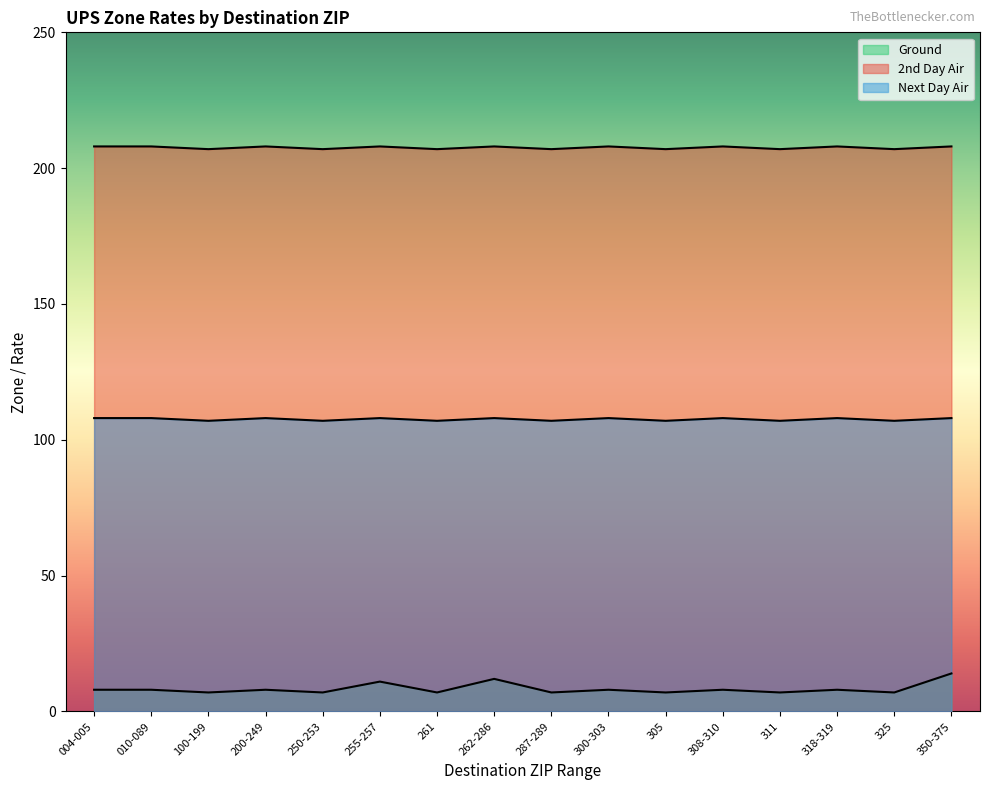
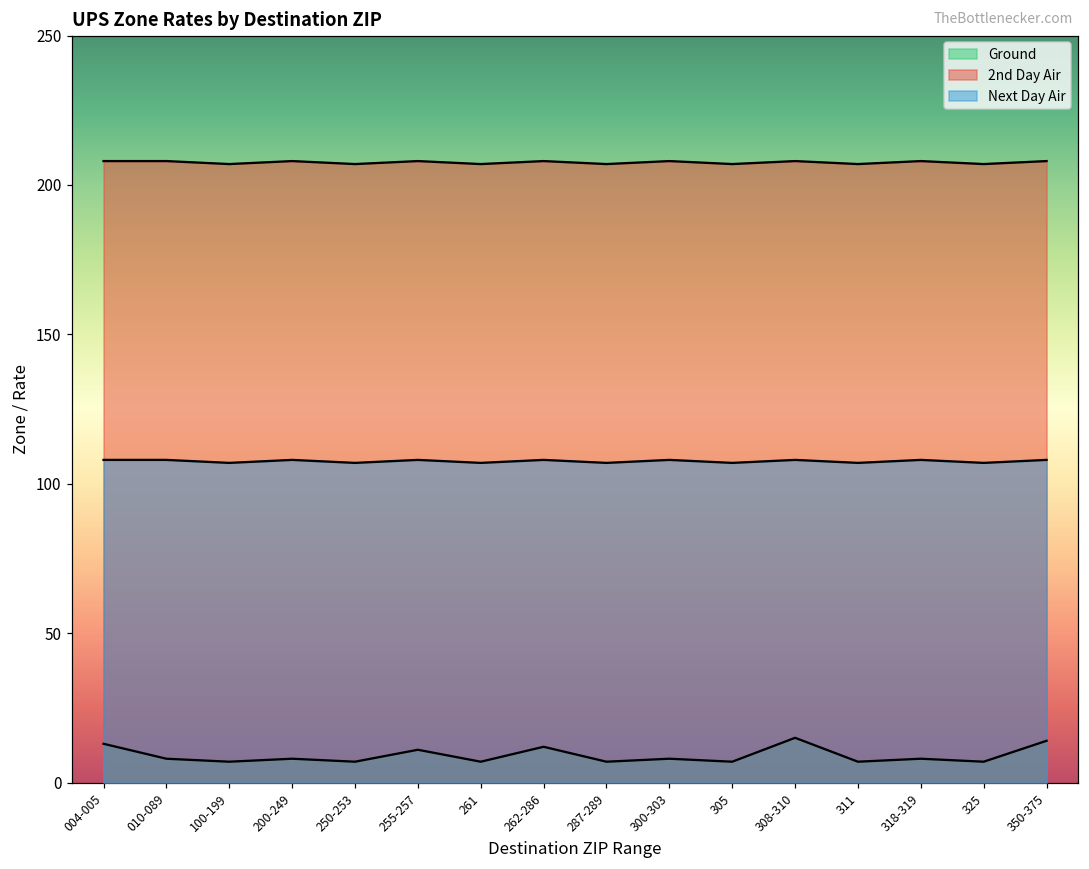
  {
    "Ground": {
-     "004-005": 8,
+     "004-005": 13,
      "010-089": 8,
      "100-199": 7,
      "200-249": 8,
      "250-253": 7,
      "255-257": 11,
      "261": 7,
      "262-286": 12,
      "287-289": 7,
      "300-303": 8,
      "305": 7,
-     "308-310": 8,
+     "308-310": 15,
      "311": 7,
      "318-319": 8,
      "325": 7,
      "350-375": 14
    },
    "2nd Day Air": {
      "004-005": 208,
      "010-089": 208,
      "100-199": 207,
      "200-249": 208,
      "250-253": 207,
      "255-257": 208,
      "261": 207,
      "262-286": 208,
      "287-289": 207,
      "300-303": 208,
      "305": 207,
      "308-310": 208,
      "311": 207,
      "318-319": 208,
      "325": 207,
      "350-375": 208
    },
    "Next Day Air": {
      "004-005": 108,
      "010-089": 108,
      "100-199": 107,
      "200-249": 108,
      "250-253": 107,
      "255-257": 108,
      "261": 107,
      "262-286": 108,
      "287-289": 107,
      "300-303": 108,
      "305": 107,
      "308-310": 108,
      "311": 107,
      "318-319": 108,
      "325": 107,
      "350-375": 108
    }
  }
